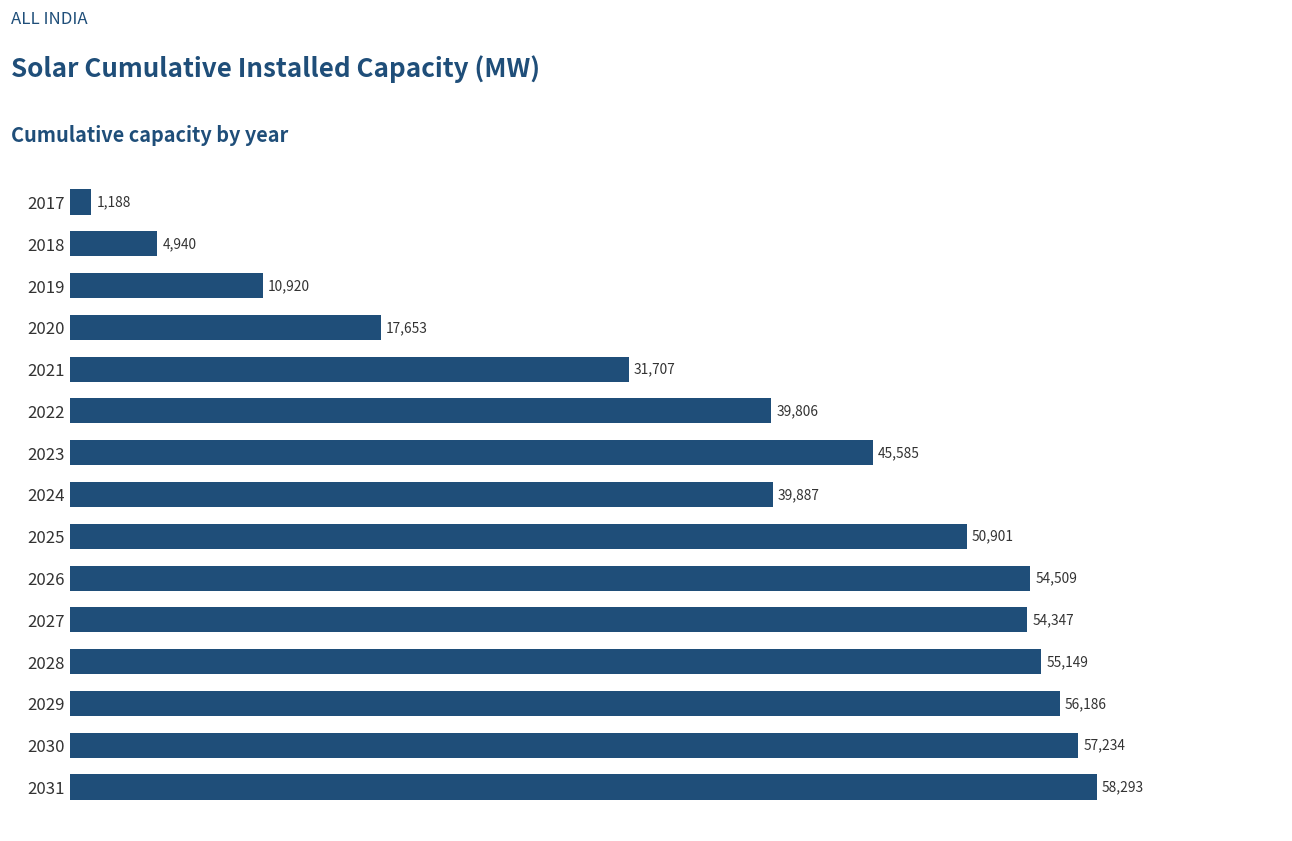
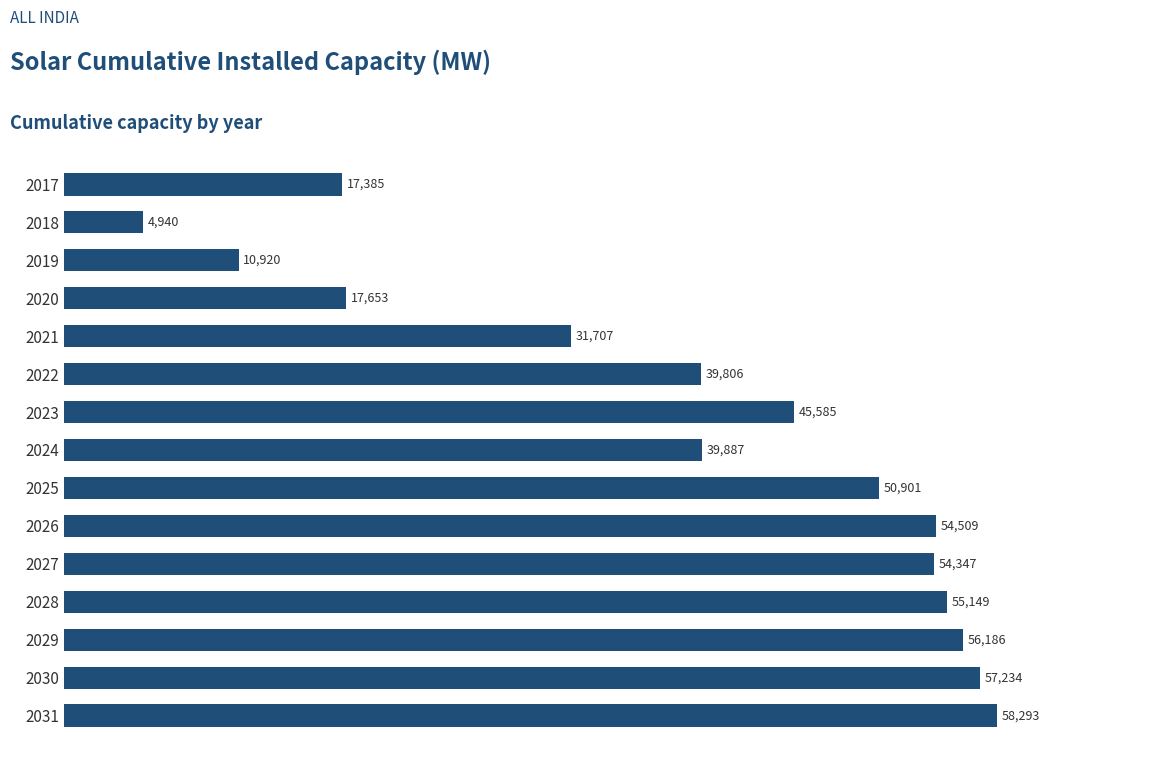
  {
-   "2017": "1,188",
+   "2017": "17,385",
    "2018": "4,940",
    "2019": "10,920",
    "2020": "17,653",
    "2021": "31,707",
    "2022": "39,806",
    "2023": "45,585",
    "2024": "39,887",
    "2025": "50,901",
    "2026": "54,509",
    "2027": "54,347",
    "2028": "55,149",
    "2029": "56,186",
    "2030": "57,234",
    "2031": "58,293"
  }
